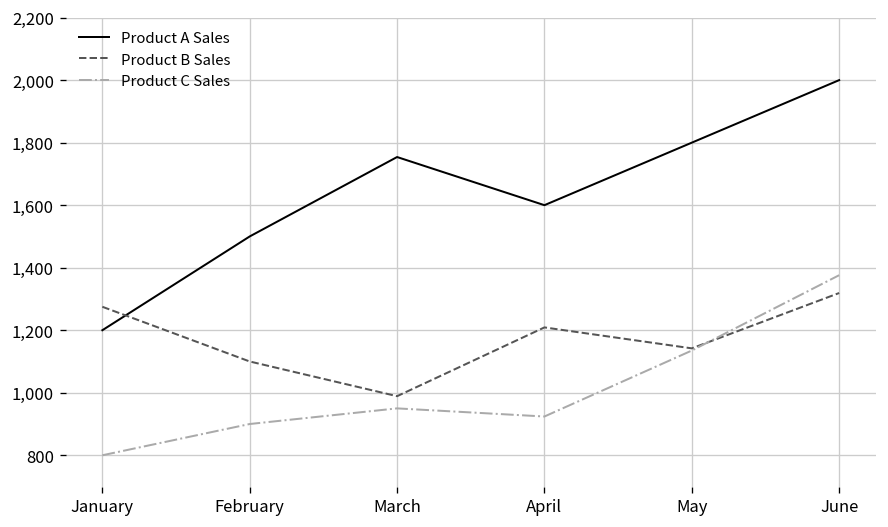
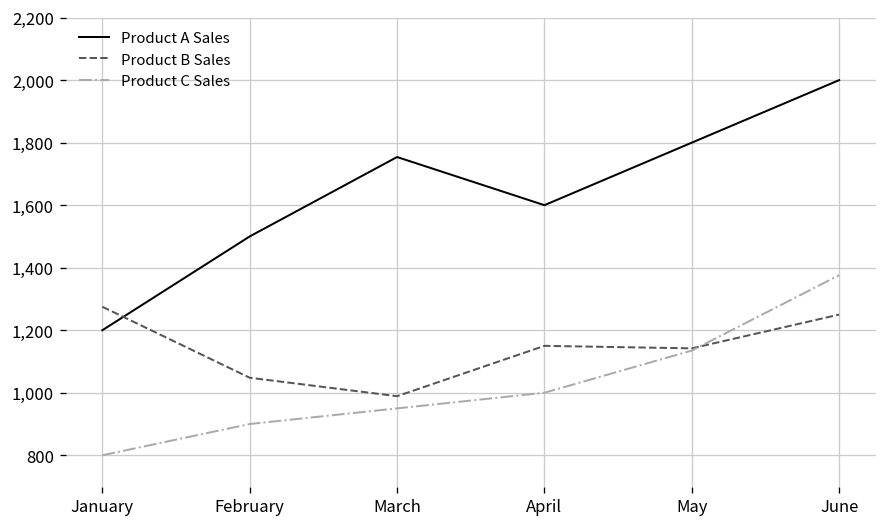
  {
    "Product A Sales": {
      "January": "1,200",
      "February": "1,500",
      "March": "1,750",
      "April": "1,600",
      "May": "1,800",
      "June": "2,000"
    },
    "Product B Sales": {
      "January": "1,280",
-     "February": "1,100",
+     "February": "1,050",
      "March": "990",
-     "April": "1,210",
-     "June": "1,320"
+     "April": "1,150",
+     "June": "1,250"
    },
    "Product C Sales": {
      "January": "800",
      "February": "900",
      "March": "950",
-     "April": "920",
+     "April": "1,000",
      "June": "1,380"
    }
  }
